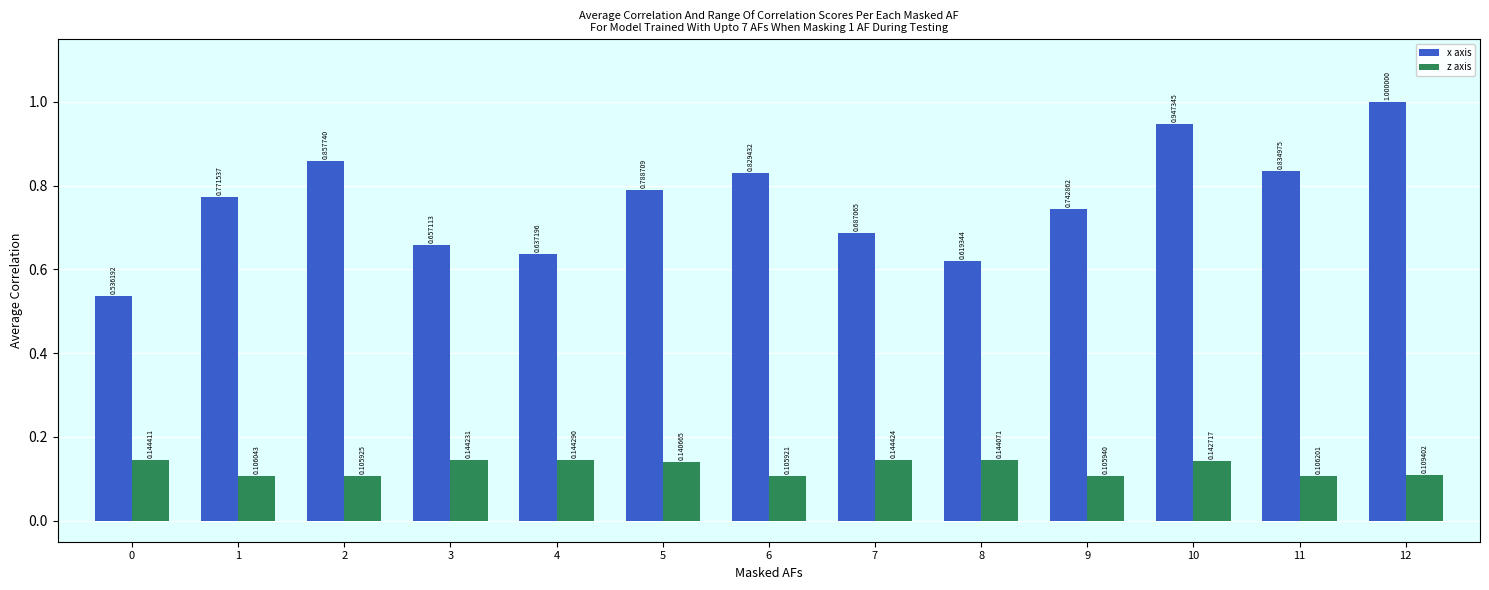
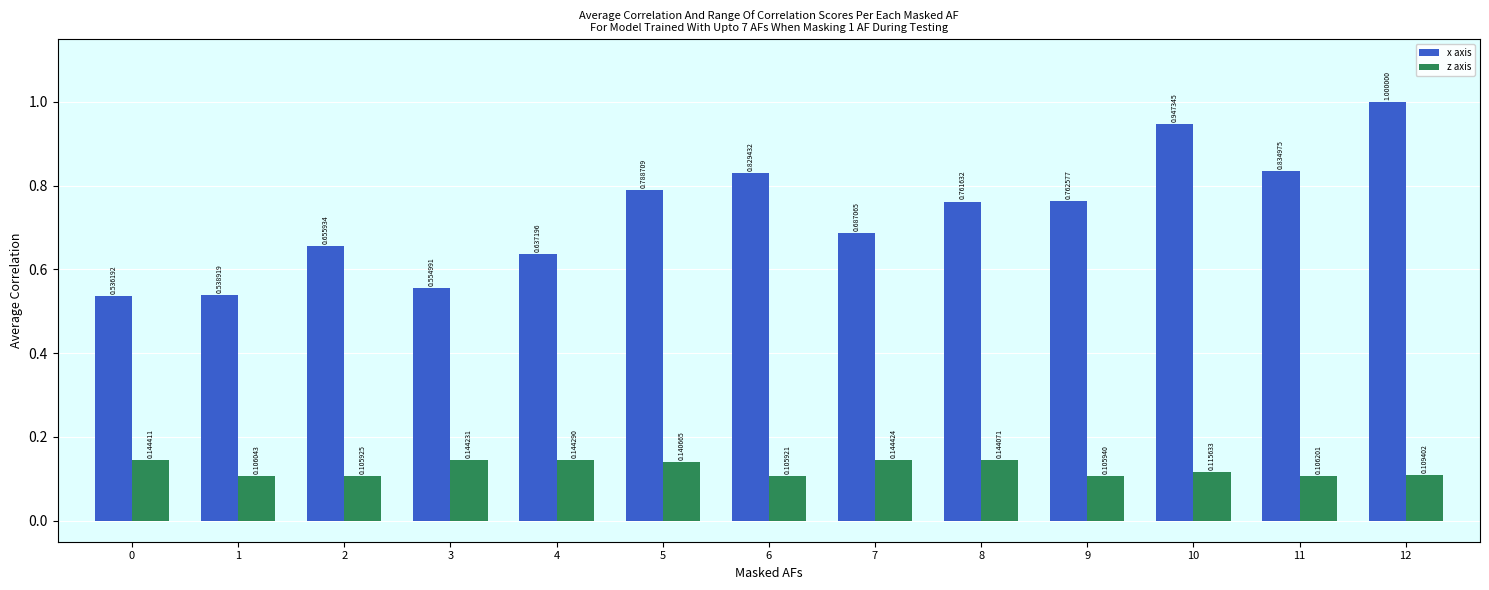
  {
    "x axis": {
      "0": 0.536192,
-     "1": 0.771537,
-     "2": 0.857740,
-     "3": 0.657113,
+     "1": 0.538919,
+     "2": 0.655934,
+     "3": 0.554991,
      "4": 0.637196,
      "5": 0.788709,
      "6": 0.829432,
      "7": 0.687065,
-     "8": 0.619344,
-     "9": 0.742862,
+     "8": 0.761632,
+     "9": 0.762577,
      "10": 0.947345,
      "11": 0.834975,
      "12": 1.000000
    },
    "z axis": {
      "0": 0.144411,
      "1": 0.106043,
      "2": 0.105925,
      "3": 0.144231,
      "4": 0.144290,
      "5": 0.140665,
      "6": 0.105921,
      "7": 0.144424,
      "8": 0.144071,
      "9": 0.105940,
-     "10": 0.142717,
+     "10": 0.115633,
      "11": 0.106201,
      "12": 0.109402
    }
  }
